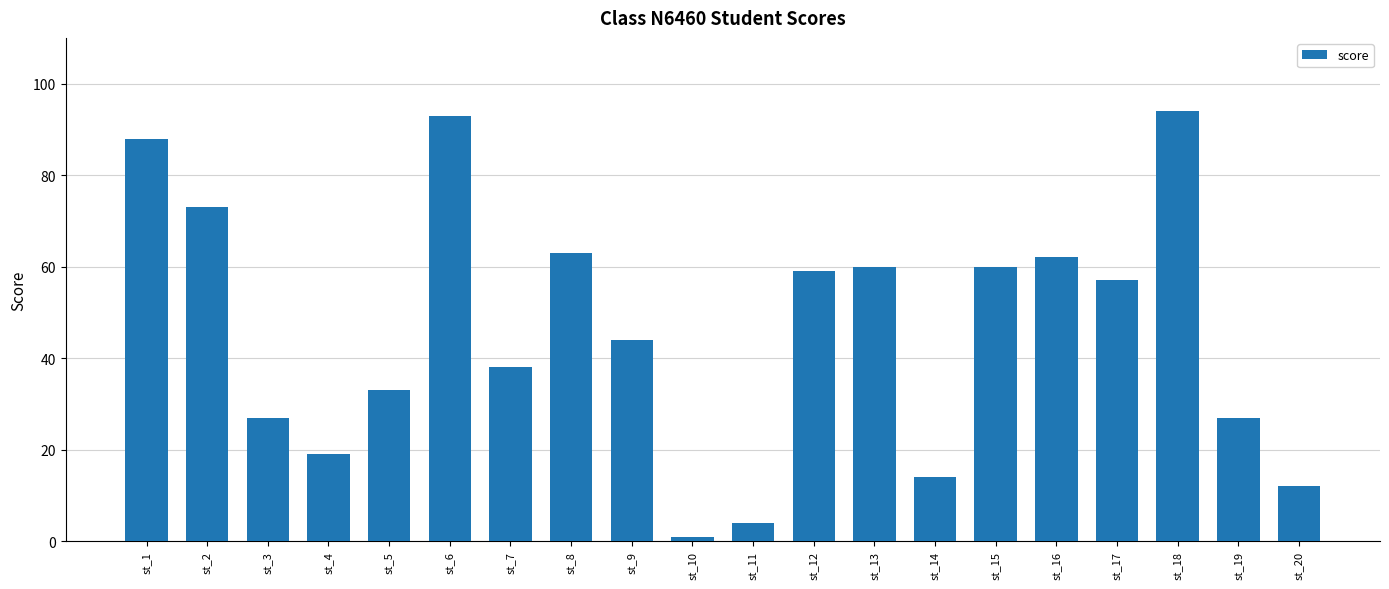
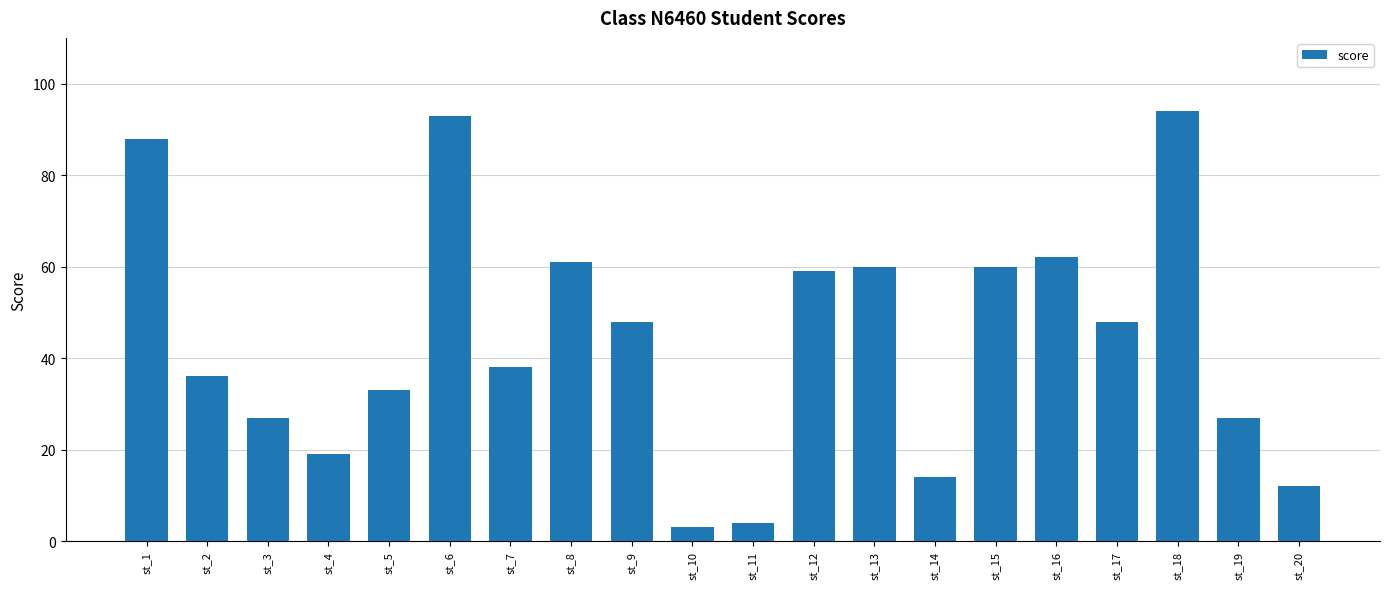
  {
    "st_1": 88,
-   "st_2": 73,
+   "st_2": 36,
    "st_3": 27,
    "st_4": 19,
    "st_5": 33,
    "st_6": 93,
    "st_7": 38,
-   "st_8": 63,
-   "st_9": 44,
-   "st_10": 1,
+   "st_8": 61,
+   "st_9": 48,
+   "st_10": 3,
    "st_11": 4,
    "st_12": 59,
    "st_13": 60,
    "st_14": 14,
    "st_15": 60,
    "st_16": 62,
-   "st_17": 57,
+   "st_17": 48,
    "st_18": 94,
    "st_19": 27,
    "st_20": 12
  }
